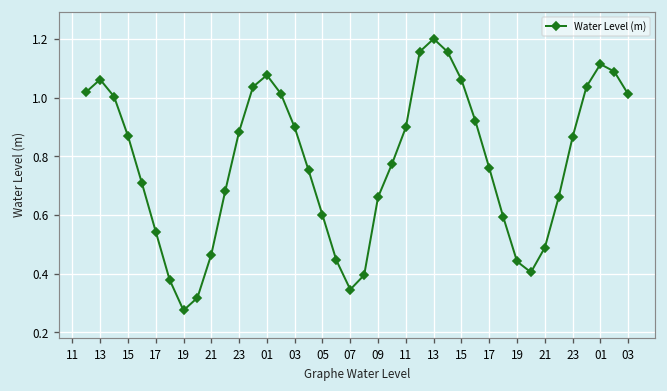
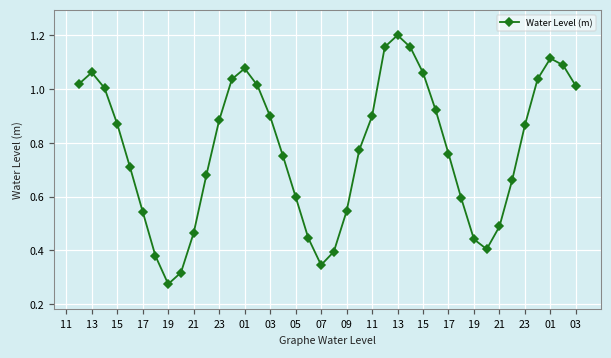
  {
    "05": 0.60,
    "07": 0.35,
-   "09": 0.66,
+   "09": 0.55,
    "11": 0.90
  }
